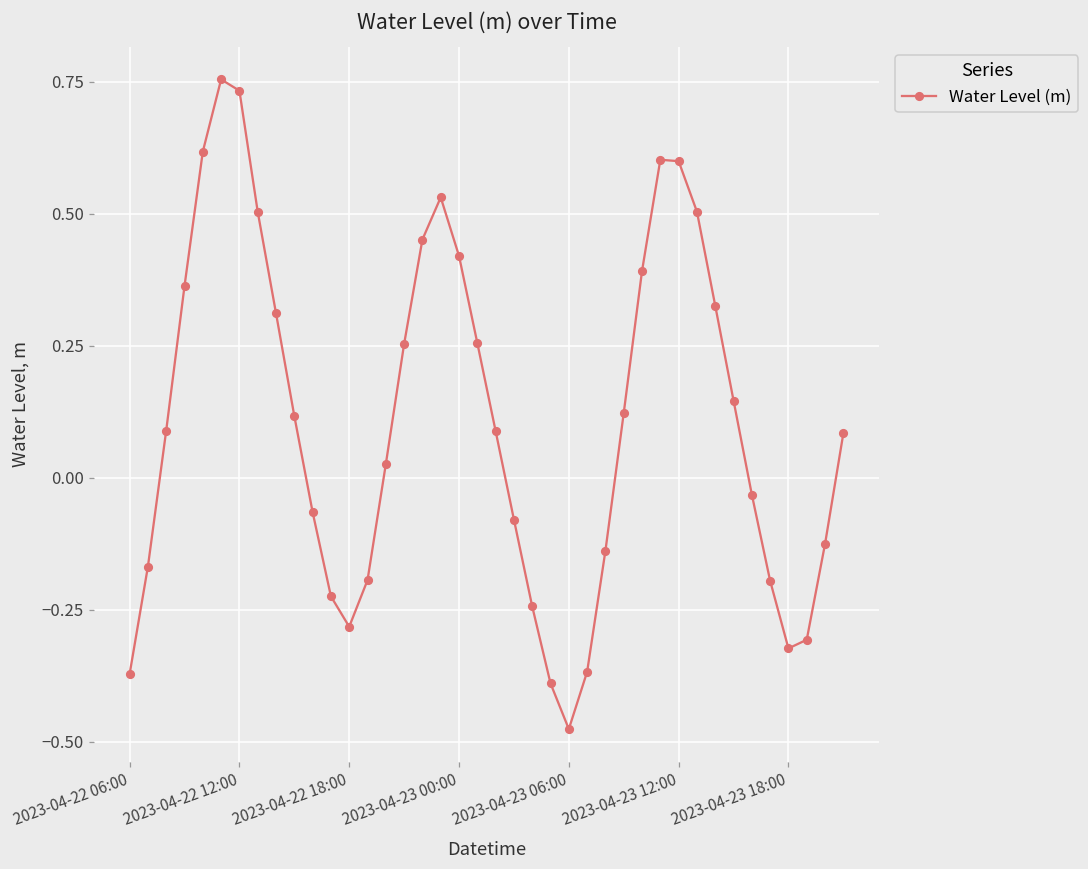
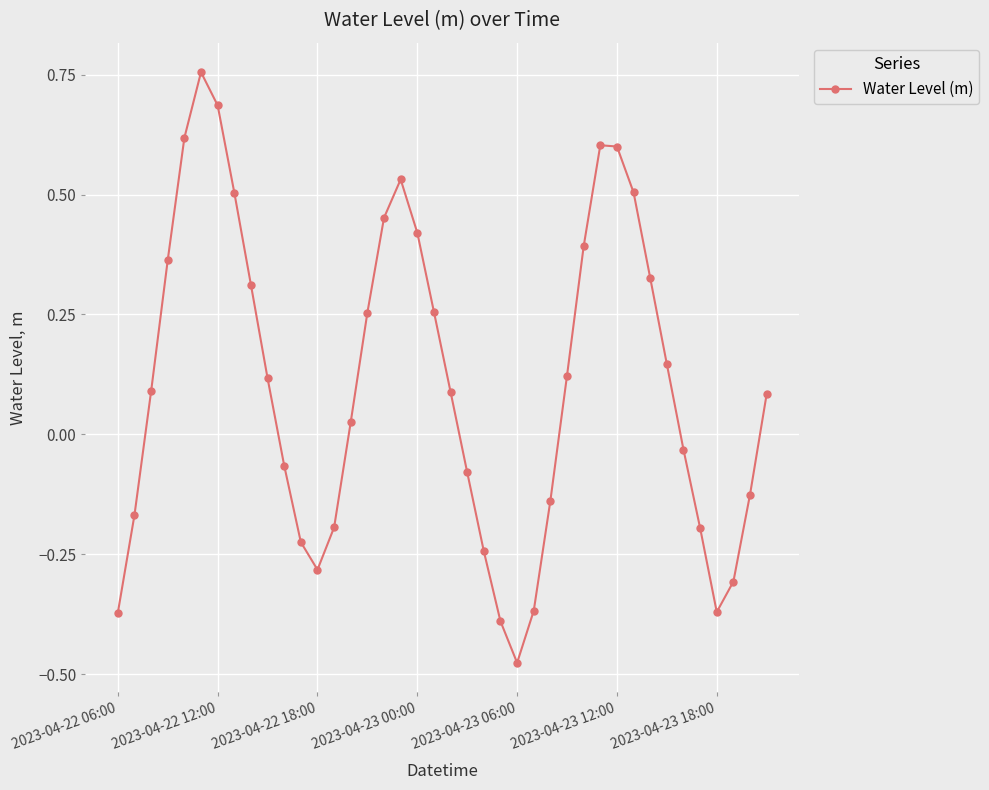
  {
    "2023-04-22 06:00": -0.37,
-   "2023-04-22 12:00": 0.73,
+   "2023-04-22 12:00": 0.69,
    "2023-04-22 18:00": -0.28,
    "2023-04-23 00:00": 0.42,
    "2023-04-23 06:00": -0.48,
    "2023-04-23 12:00": 0.60,
-   "2023-04-23 18:00": -0.32
+   "2023-04-23 18:00": -0.37
  }
